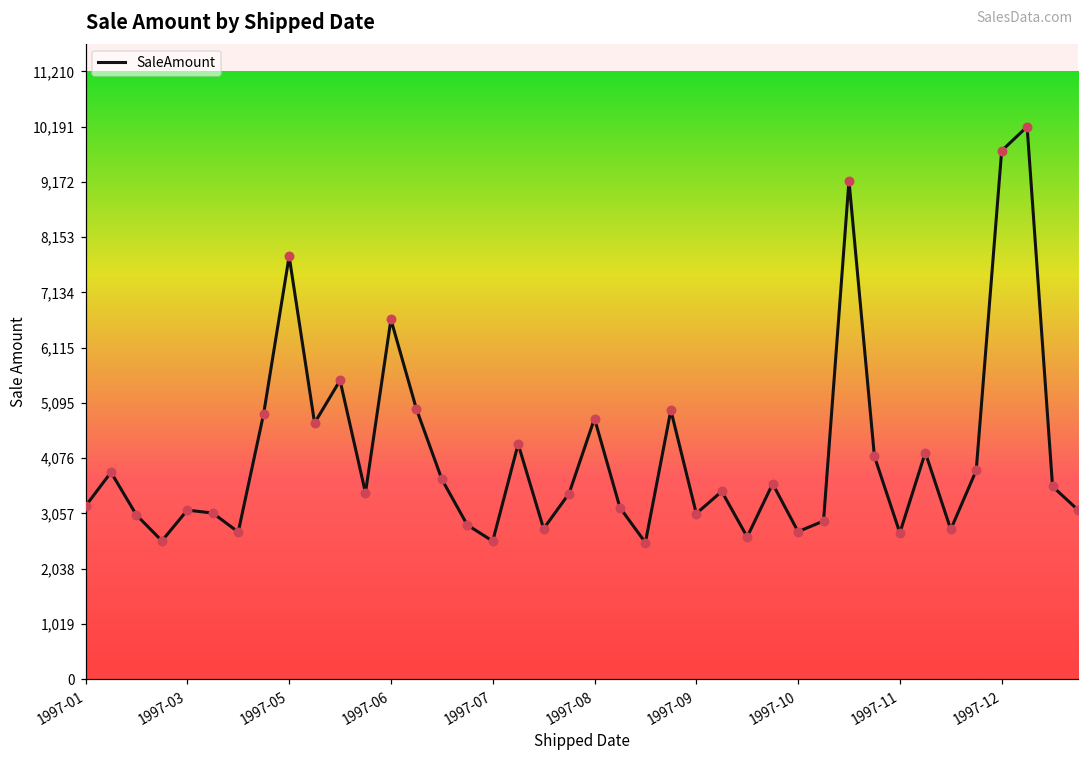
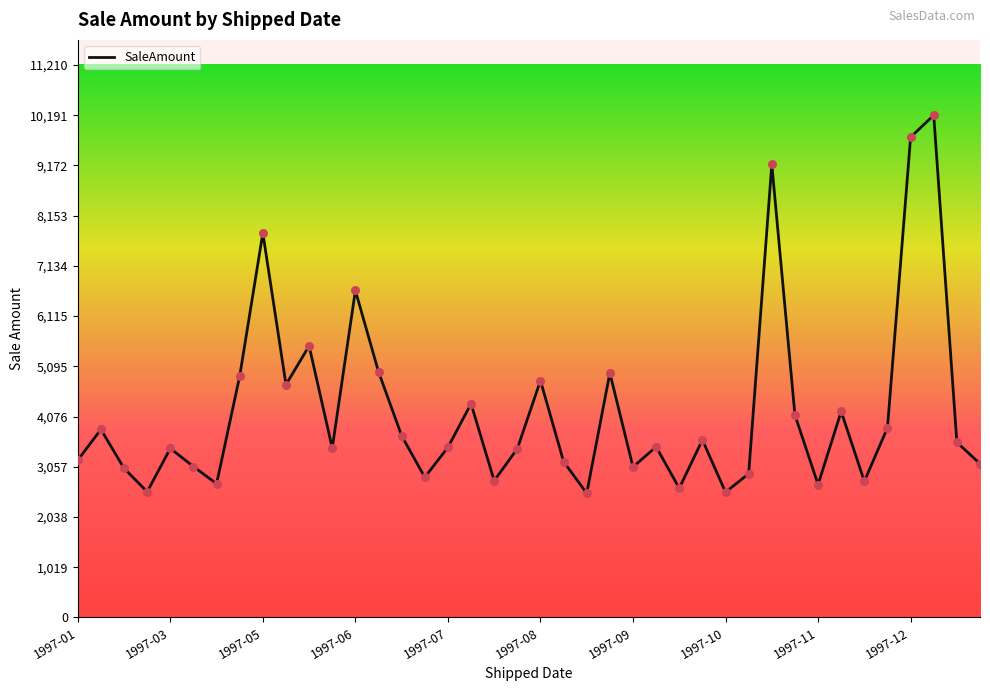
  {
    "1997-01": "3,200",
-   "1997-03": "3,100",
+   "1997-03": "3,400",
    "1997-05": "7,800",
    "1997-06": "6,600",
-   "1997-07": "2,500",
+   "1997-07": "3,500",
    "1997-08": "4,800",
    "1997-09": "3,100",
-   "1997-10": "2,700",
+   "1997-10": "2,500",
    "1997-11": "2,700",
    "1997-12": "9,700"
  }
